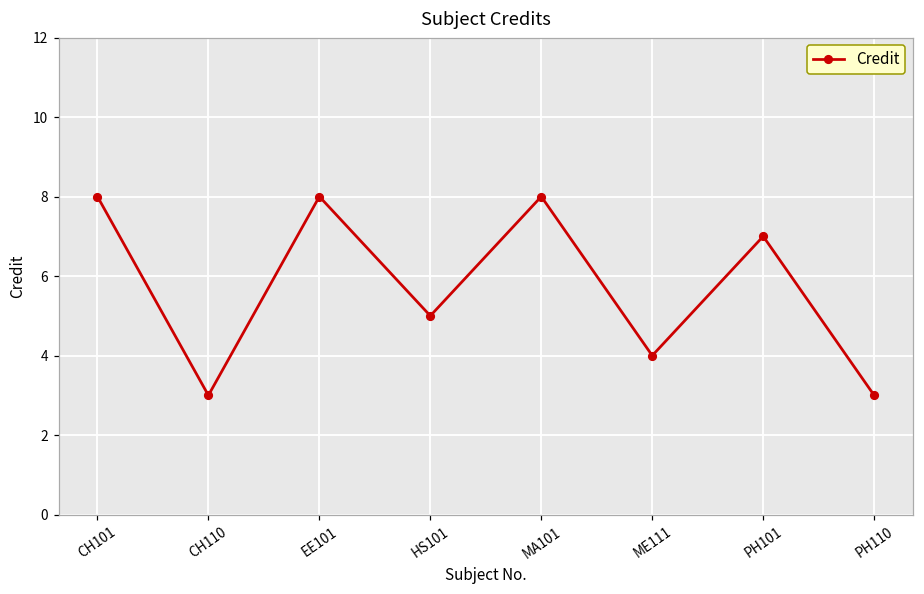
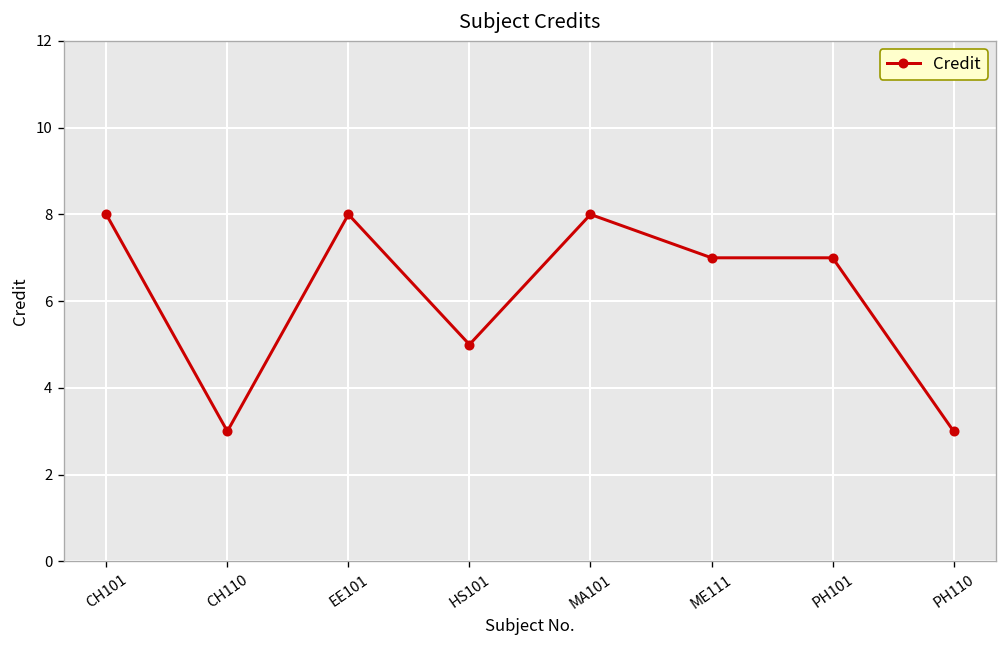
  {
    "CH101": 8,
    "CH110": 3,
    "EE101": 8,
    "HS101": 5,
    "MA101": 8,
-   "ME111": 4,
+   "ME111": 7,
    "PH101": 7,
    "PH110": 3
  }
